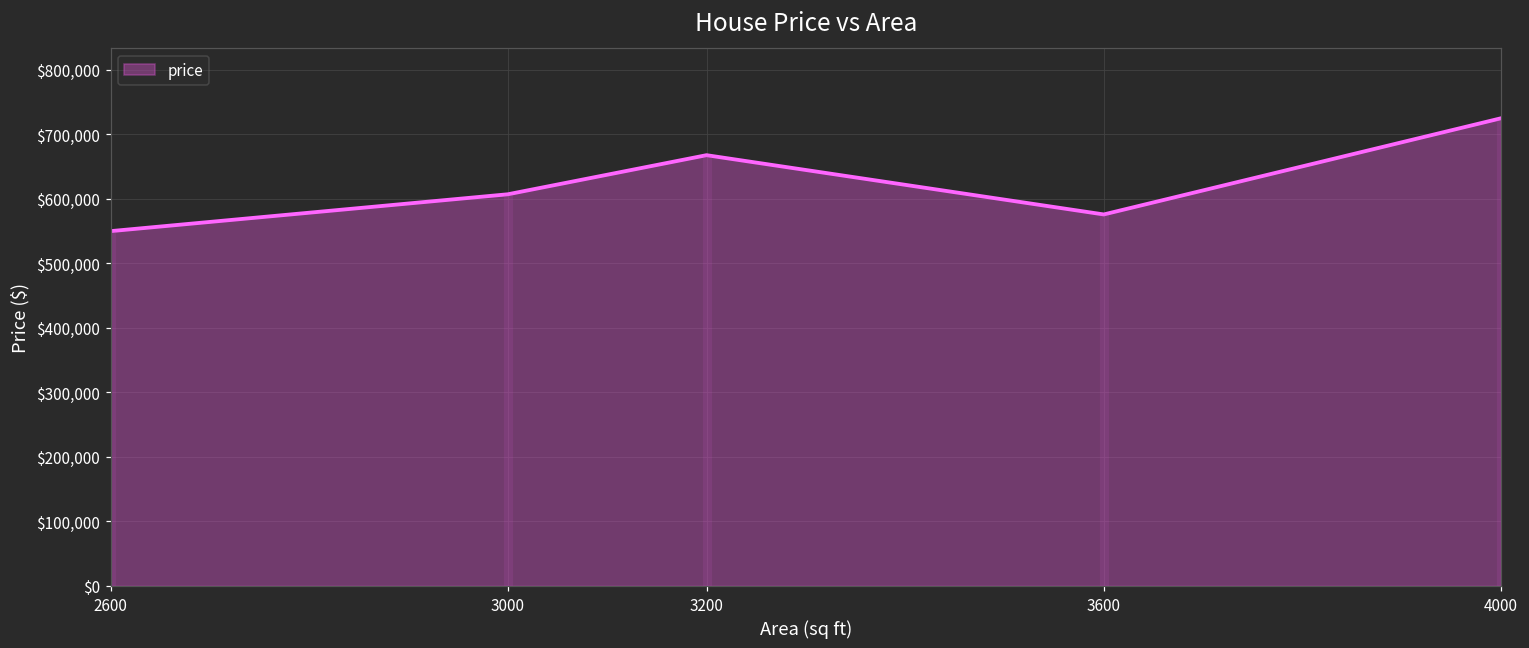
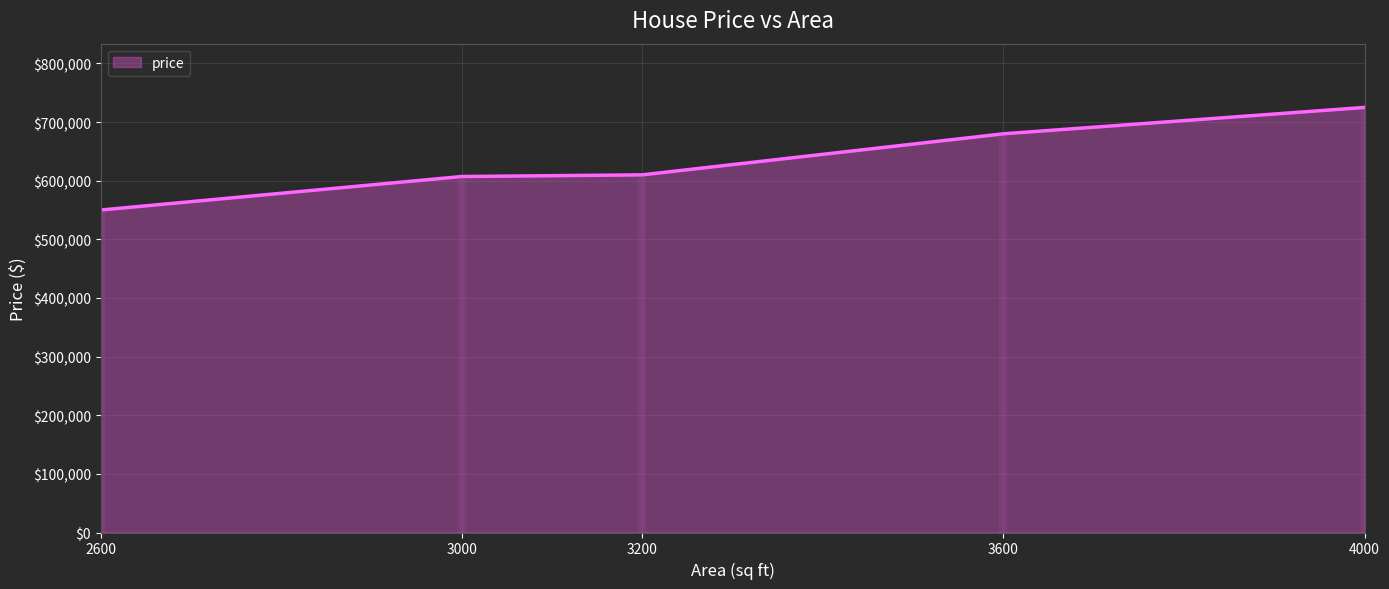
  {
    "2600": "$550,000",
    "3000": "$610,000",
-   "3200": "$670,000",
-   "3600": "$580,000",
+   "3200": "$610,000",
+   "3600": "$680,000",
    "4000": "$730,000"
  }
